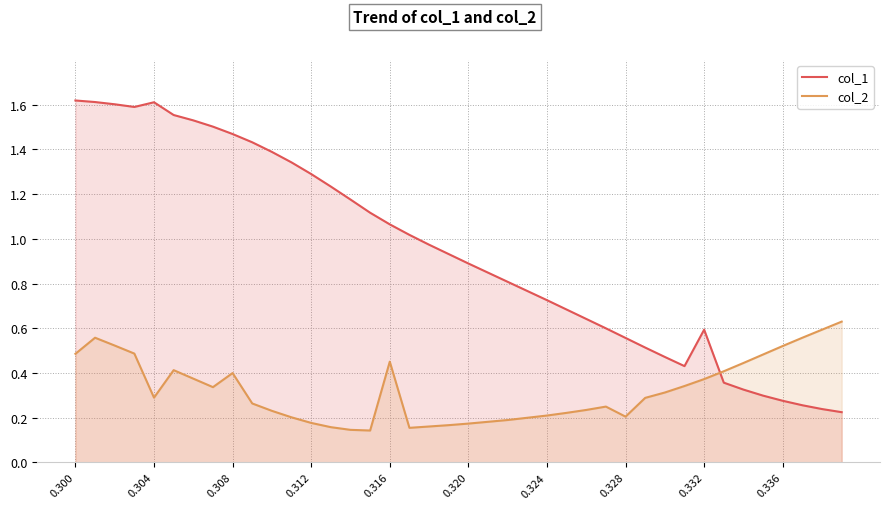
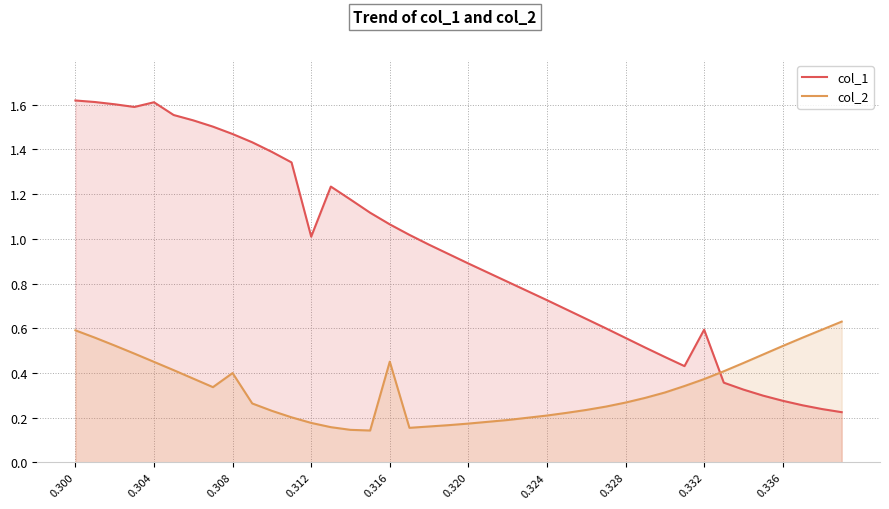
  {
    "col_1": {
      "0.300": 1.62,
      "0.304": 1.61,
      "0.308": 1.47,
-     "0.312": 1.29,
+     "0.312": 1.01,
      "0.316": 1.07,
      "0.320": 0.89,
      "0.324": 0.73,
      "0.328": 0.56,
      "0.332": 0.59,
      "0.336": 0.28
    },
    "col_2": {
-     "0.300": 0.49,
-     "0.304": 0.29,
+     "0.300": 0.59,
+     "0.304": 0.45,
      "0.308": 0.40,
      "0.312": 0.18,
      "0.316": 0.45,
      "0.320": 0.17,
      "0.324": 0.21,
-     "0.328": 0.21,
+     "0.328": 0.27,
      "0.332": 0.37,
      "0.336": 0.52
    }
  }
